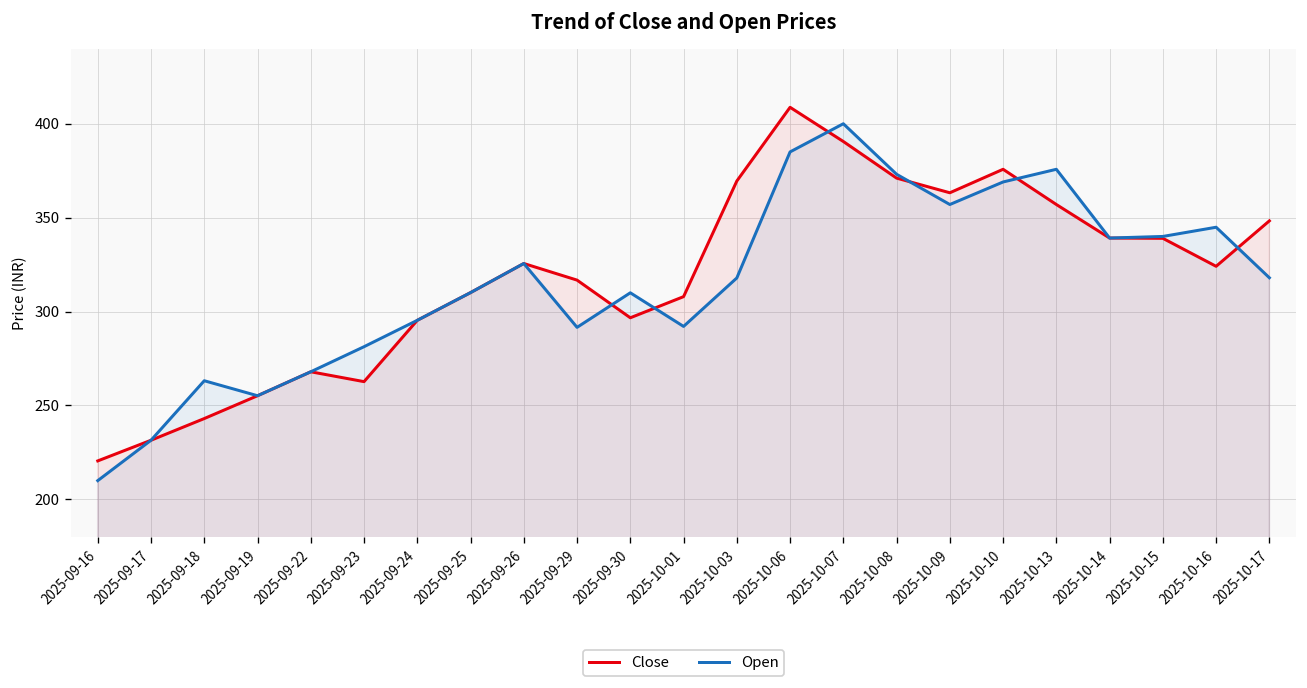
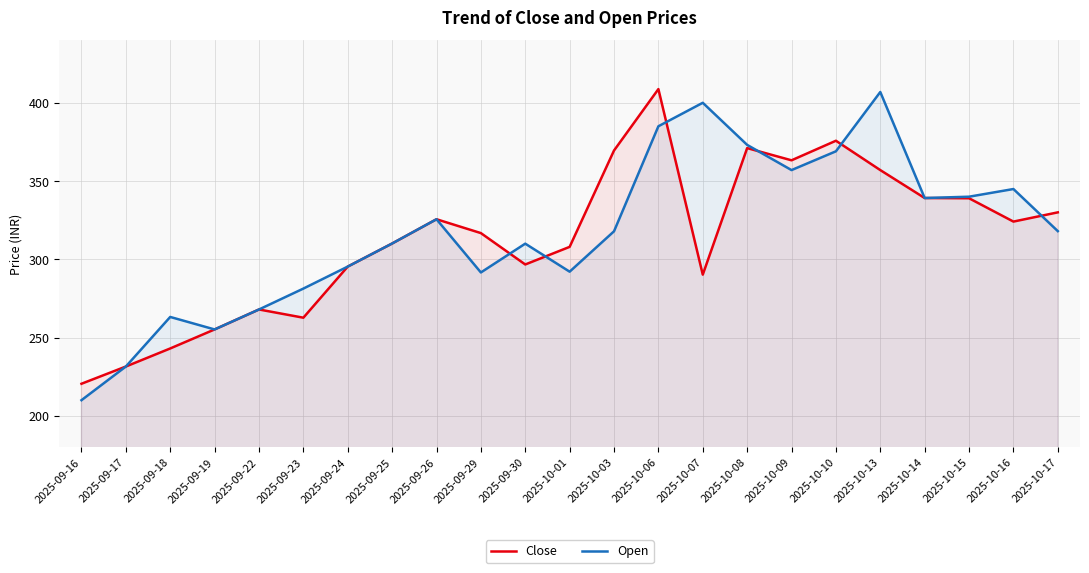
  {
    "Close": {
      "2025-09-16": 221,
      "2025-09-18": 243,
      "2025-09-23": 263,
      "2025-09-29": 317,
      "2025-09-30": 297,
      "2025-10-01": 308,
      "2025-10-03": 370,
      "2025-10-06": 409,
-     "2025-10-07": 391,
+     "2025-10-07": 290,
      "2025-10-08": 371,
      "2025-10-09": 363,
      "2025-10-10": 376,
      "2025-10-13": 357,
      "2025-10-16": 324,
-     "2025-10-17": 348
+     "2025-10-17": 330
    },
    "Open": {
      "2025-09-16": 210,
      "2025-09-18": 263,
      "2025-09-23": 281,
      "2025-09-29": 292,
      "2025-09-30": 310,
      "2025-10-01": 292,
      "2025-10-03": 318,
      "2025-10-06": 385,
      "2025-10-07": 400,
      "2025-10-08": 373,
      "2025-10-09": 357,
      "2025-10-10": 369,
-     "2025-10-13": 376,
+     "2025-10-13": 407,
      "2025-10-16": 345,
      "2025-10-17": 318
    }
  }
